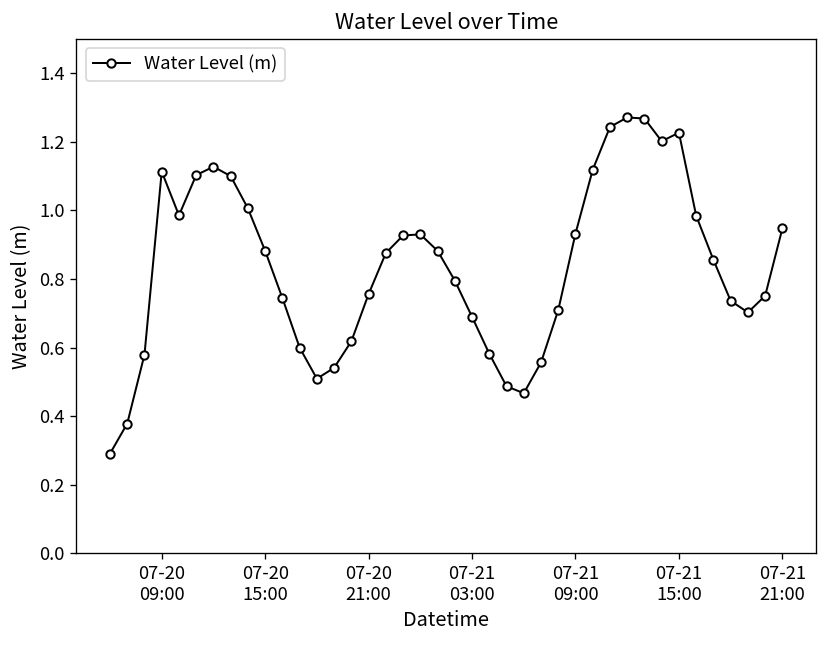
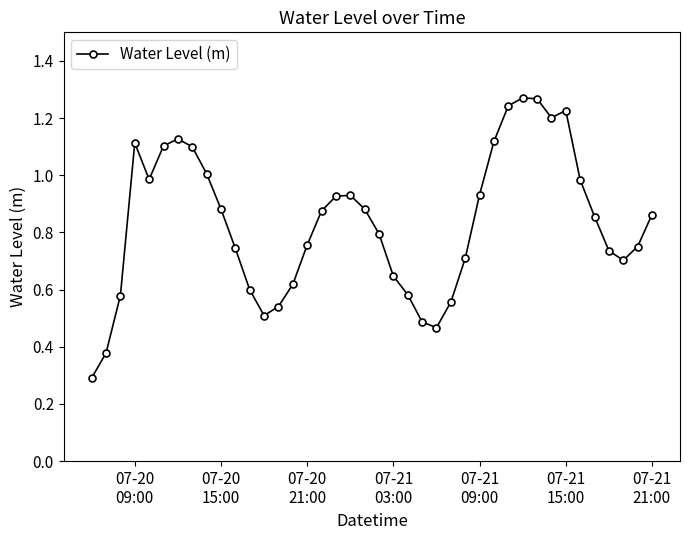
  {
    "07-20 09:00": 1.11,
    "07-20 15:00": 0.88,
    "07-20 21:00": 0.76,
-   "07-21 03:00": 0.69,
+   "07-21 03:00": 0.65,
    "07-21 09:00": 0.93,
    "07-21 15:00": 1.23,
-   "07-21 21:00": 0.95
+   "07-21 21:00": 0.86
  }
